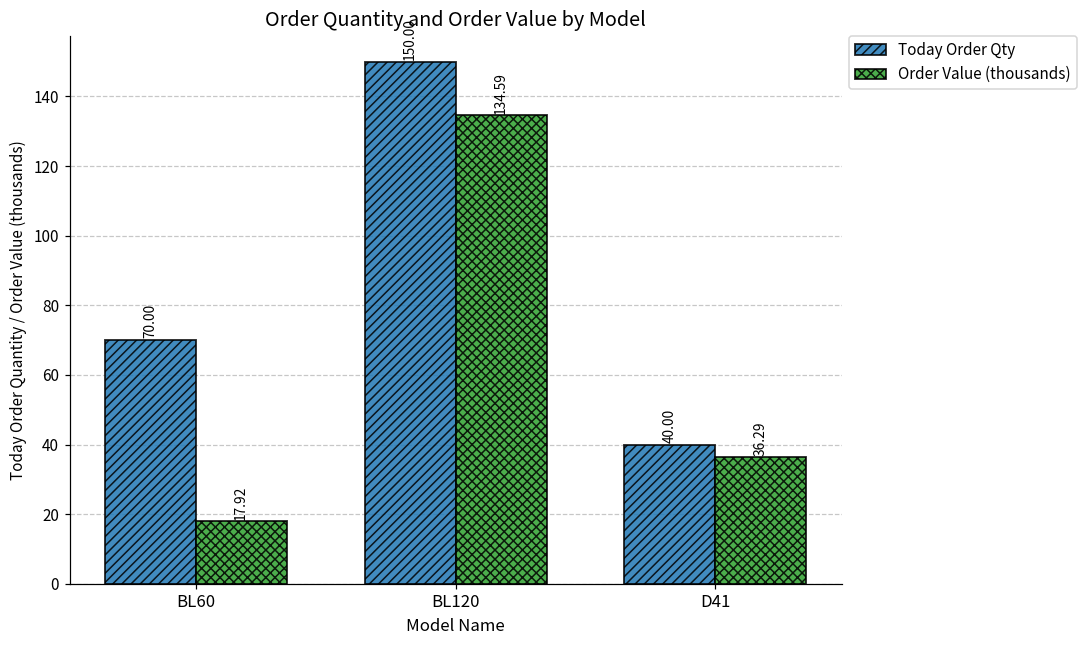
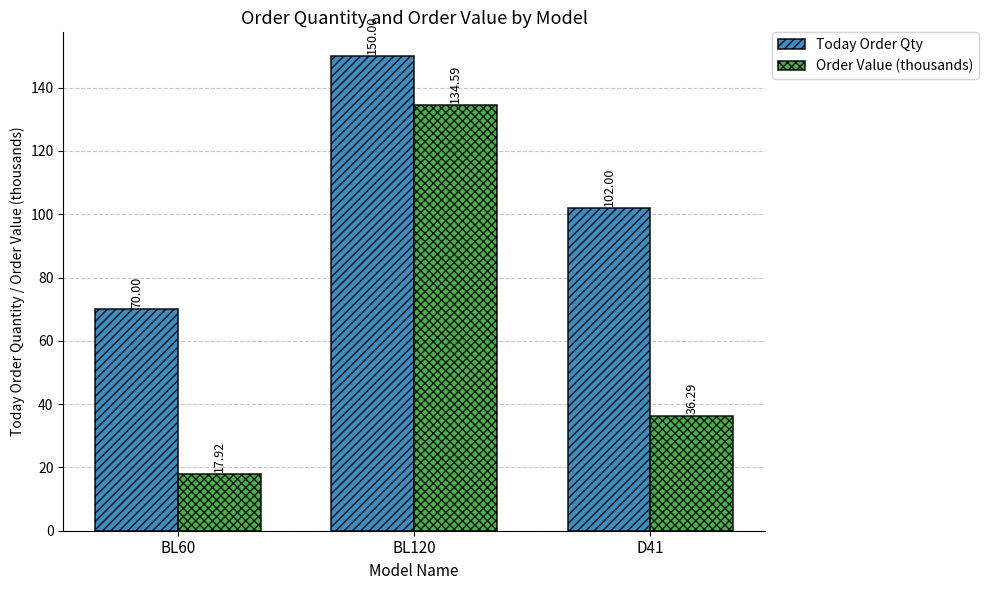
  {
    "Today Order Qty": {
      "BL60": 70.00,
      "BL120": 150.00,
-     "D41": 40.00
+     "D41": 102.00
    },
    "Order Value (thousands)": {
      "BL60": 17.92,
      "BL120": 134.59,
      "D41": 36.29
    }
  }
